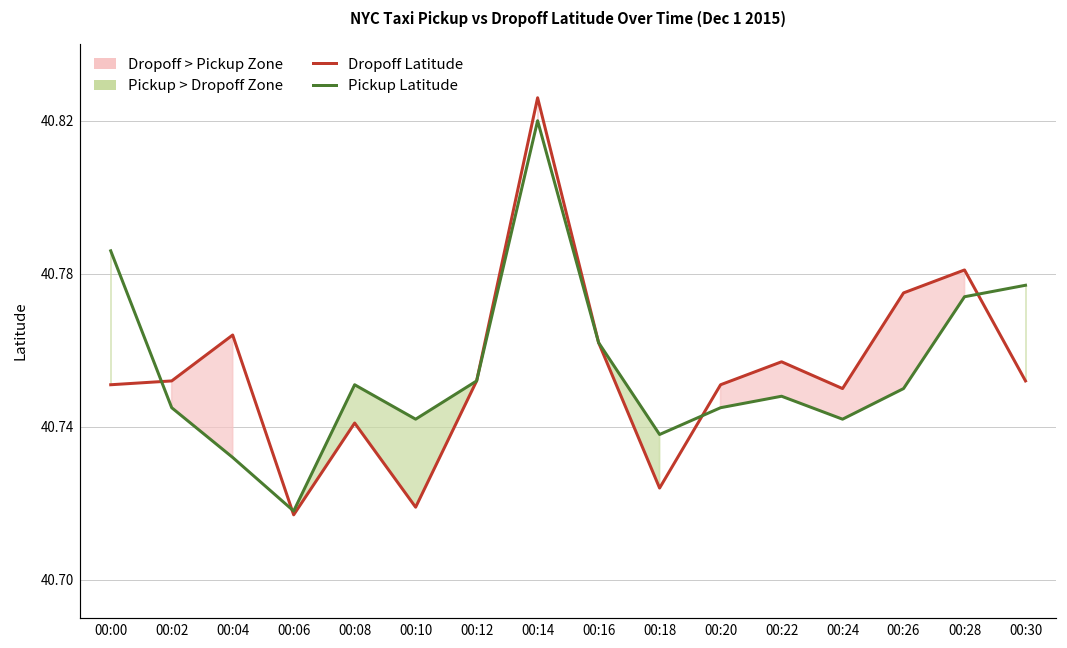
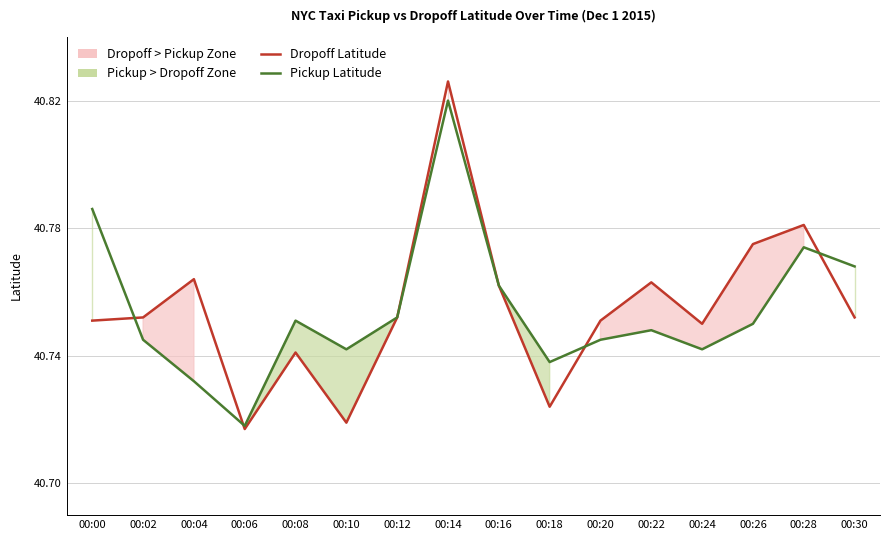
  {
    "Dropoff Latitude": {
      "00:00": 40.751,
      "00:02": 40.752,
      "00:04": 40.764,
      "00:06": 40.717,
      "00:08": 40.741,
      "00:10": 40.719,
      "00:14": 40.826,
      "00:18": 40.724,
      "00:20": 40.751,
-     "00:22": 40.757,
+     "00:22": 40.763,
      "00:24": 40.750,
      "00:26": 40.775,
      "00:28": 40.781,
      "00:30": 40.752
    },
    "Pickup Latitude": {
      "00:00": 40.786,
      "00:02": 40.745,
      "00:04": 40.732,
      "00:06": 40.718,
      "00:08": 40.751,
      "00:10": 40.742,
      "00:14": 40.820,
      "00:18": 40.738,
      "00:20": 40.745,
      "00:22": 40.748,
      "00:24": 40.742,
      "00:26": 40.750,
      "00:28": 40.774,
-     "00:30": 40.777
+     "00:30": 40.768
    }
  }
